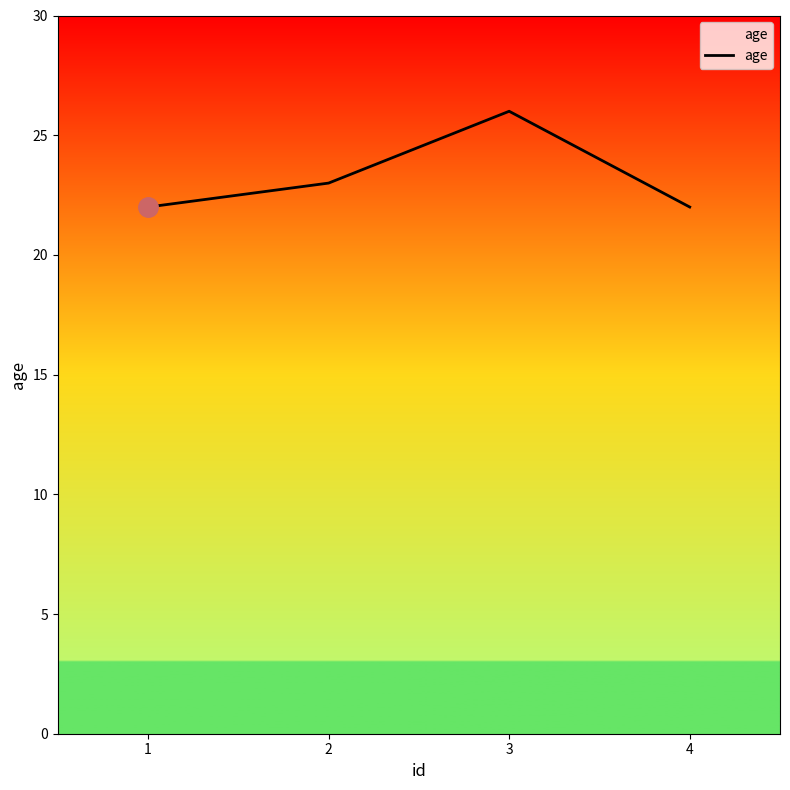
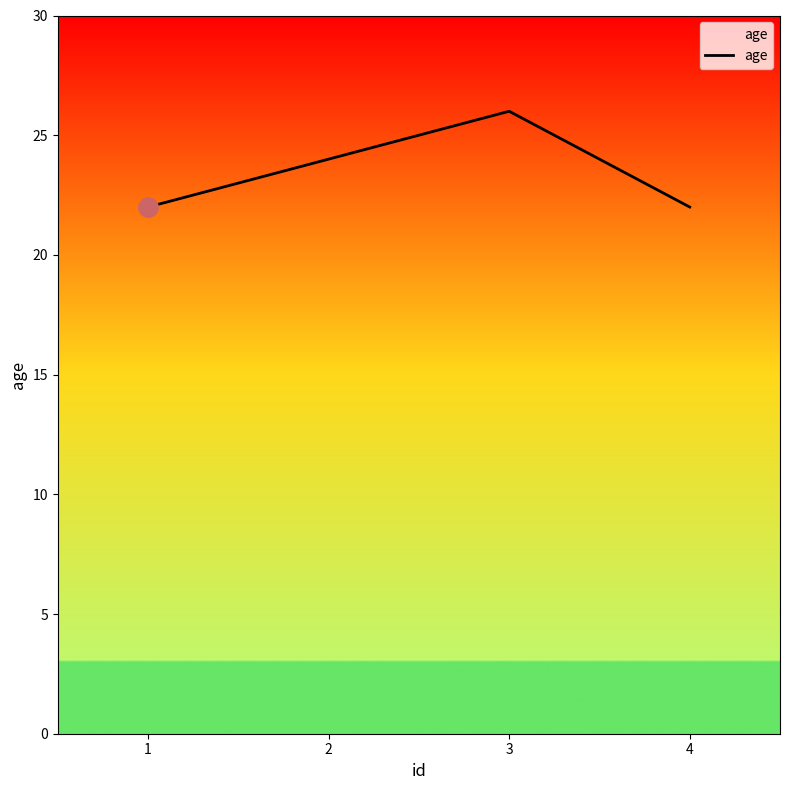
  {
    "age": {
-     "2": 23,
+     "2": 24,
      "3": 26,
      "4": 22
    }
  }
